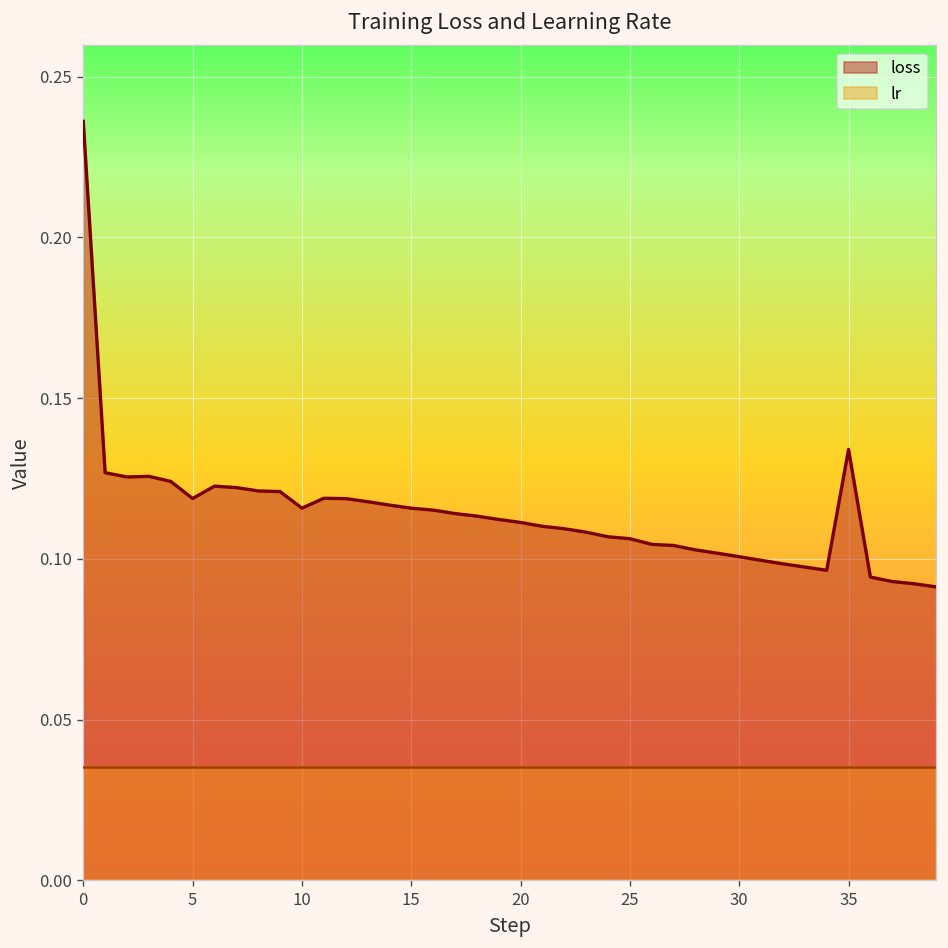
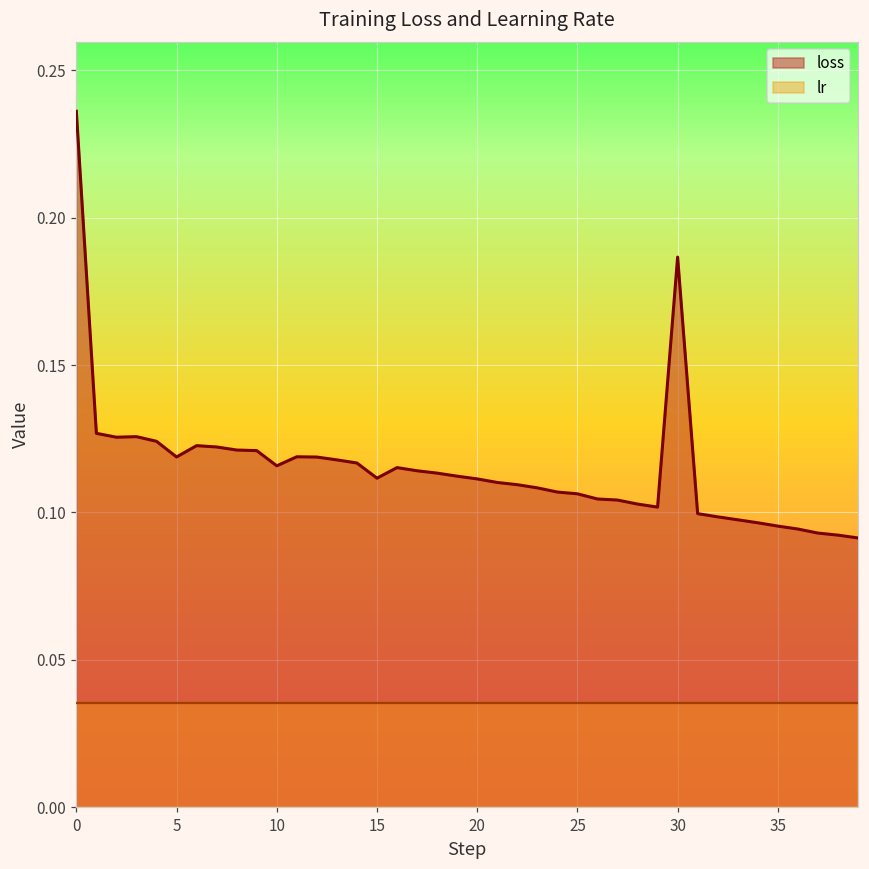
  {
    "loss": {
      "0": 0.236,
      "5": 0.119,
      "10": 0.116,
-     "15": 0.116,
+     "15": 0.112,
      "20": 0.111,
      "25": 0.106,
-     "30": 0.101,
-     "35": 0.134
+     "30": 0.187,
+     "35": 0.095
    },
    "lr": {
      "0": 0.035,
      "5": 0.035,
      "10": 0.035,
      "15": 0.035,
      "20": 0.035,
      "25": 0.035,
      "30": 0.035,
      "35": 0.035
    }
  }
